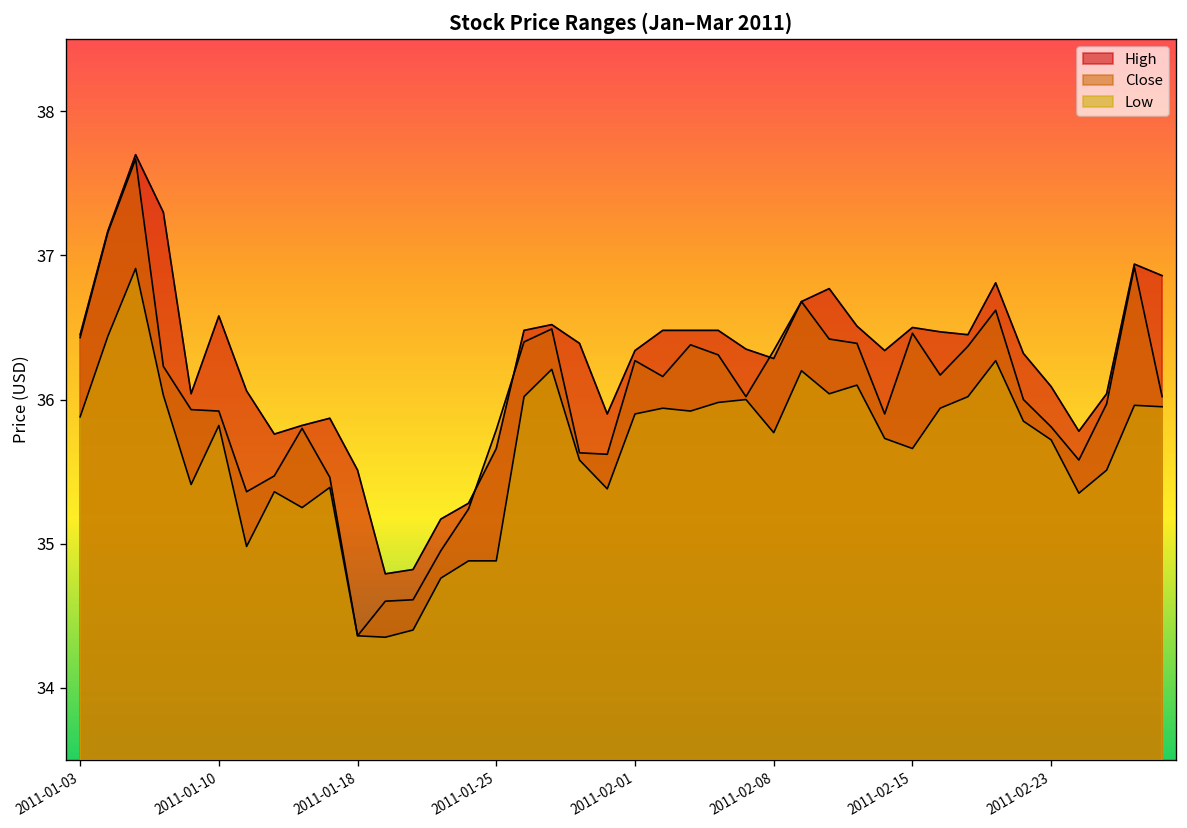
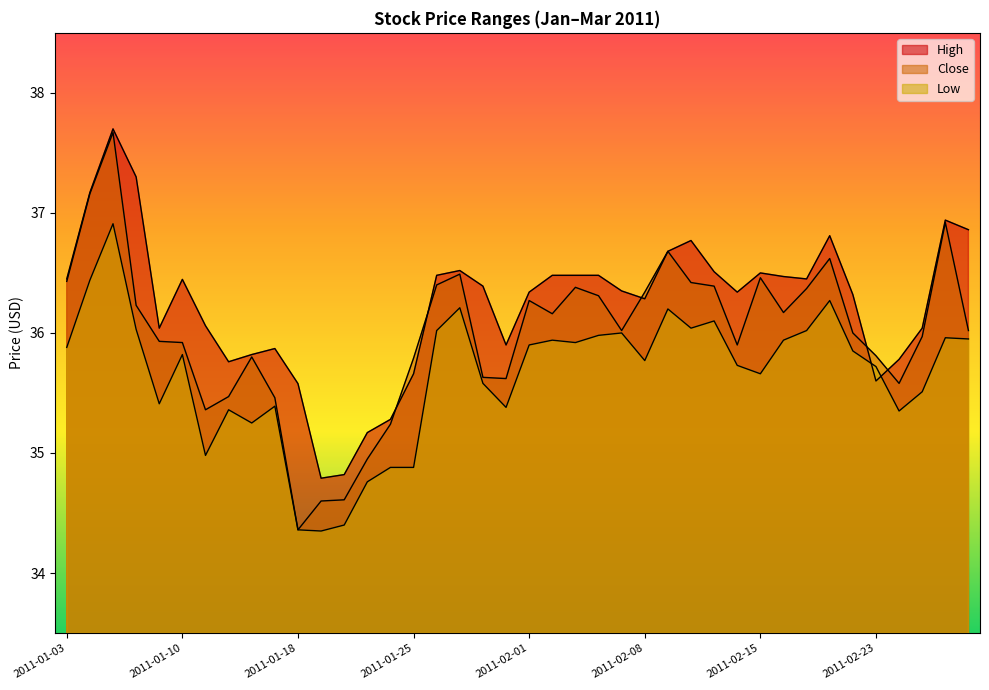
  {
    "High": {
-     "2011-01-10": 36.58,
-     "2011-01-18": 35.51,
+     "2011-01-10": 36.45,
+     "2011-01-18": 35.58,
      "2011-01-25": 35.66,
      "2011-02-01": 36.34,
      "2011-02-08": 36.28,
      "2011-02-15": 36.50,
-     "2011-02-23": 36.09
+     "2011-02-23": 35.60
    }
  }
